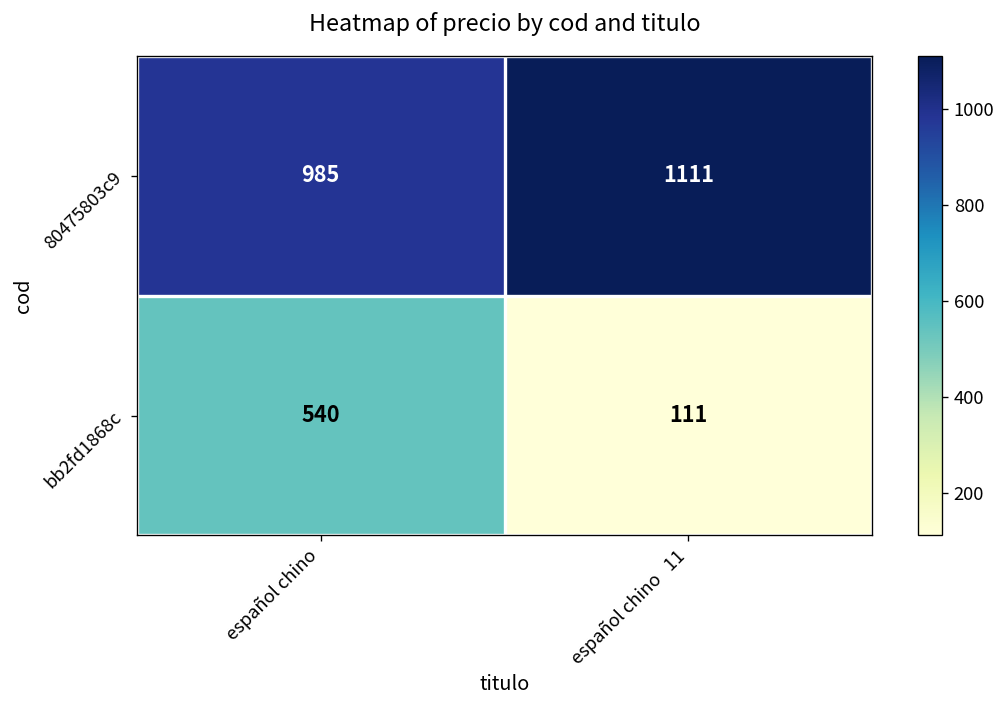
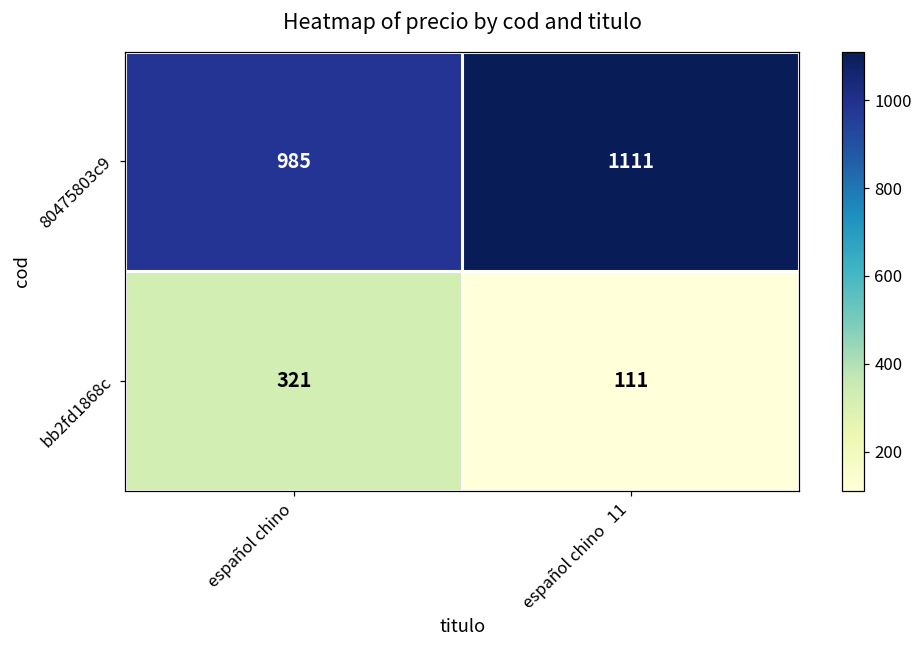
  {
    "80475803c9": {
      "español chino": 985,
      "español chino 11": 1111
    },
    "bb2fd1868c": {
-     "español chino": 540,
+     "español chino": 321,
      "español chino 11": 111
    }
  }
